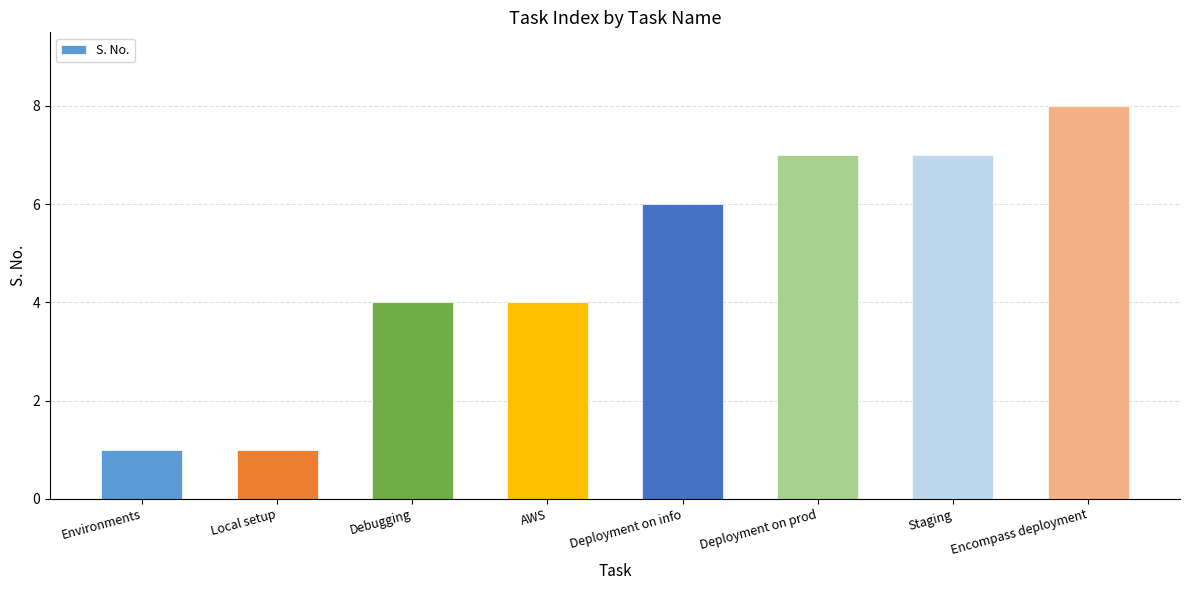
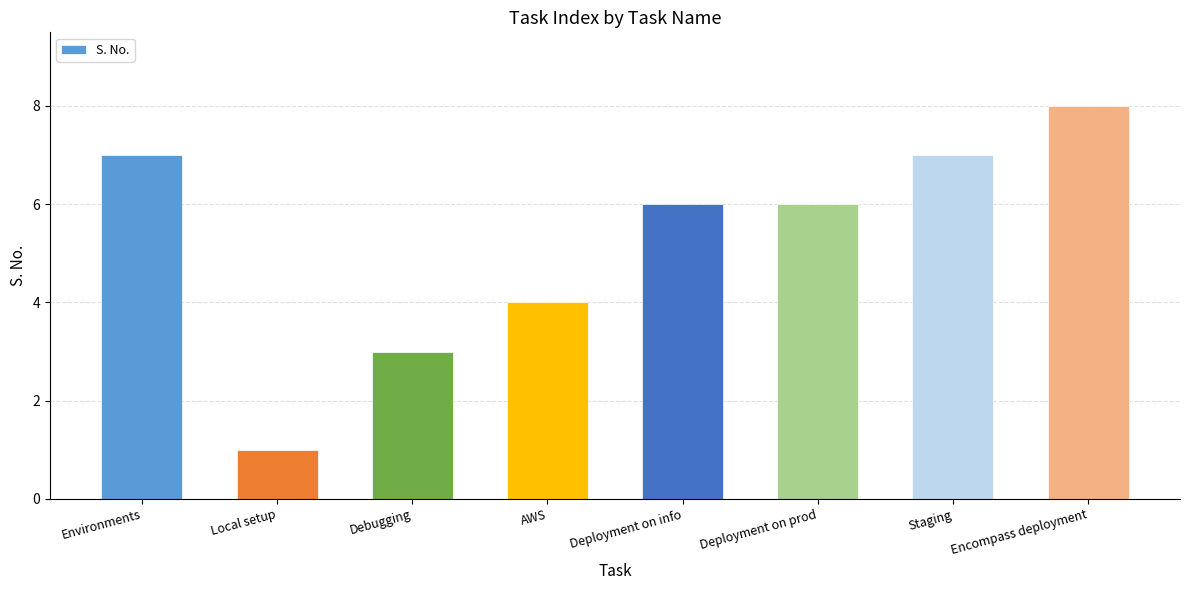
  {
-   "Environments": 1,
+   "Environments": 7,
    "Local setup": 1,
-   "Debugging": 4,
+   "Debugging": 3,
    "AWS": 4,
    "Deployment on info": 6,
-   "Deployment on prod": 7,
+   "Deployment on prod": 6,
    "Staging": 7,
    "Encompass deployment": 8
  }
